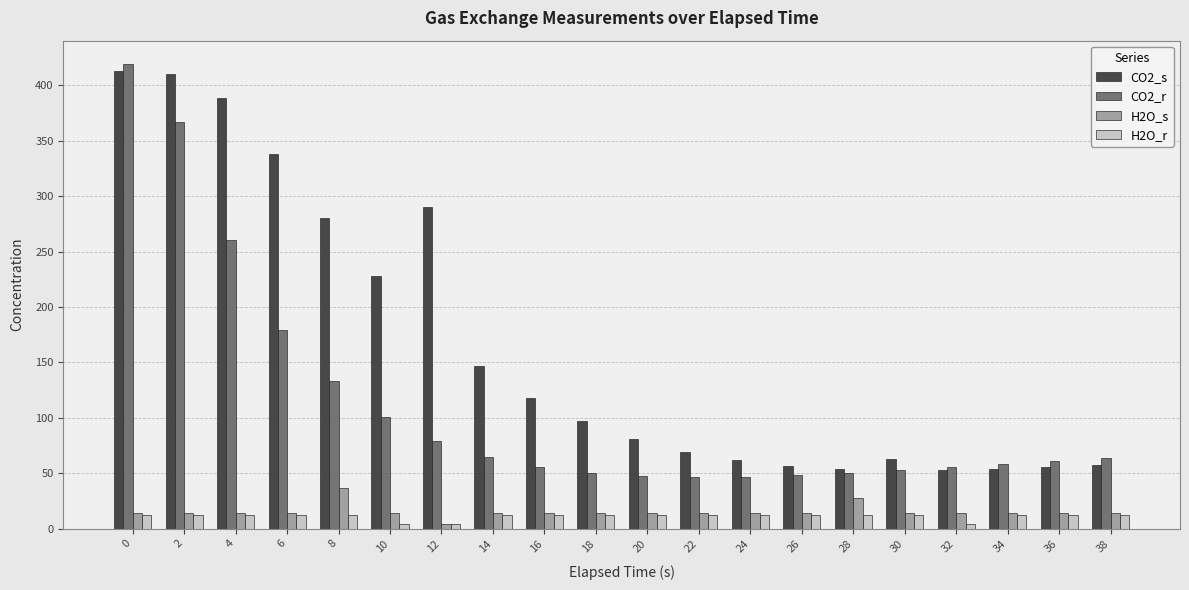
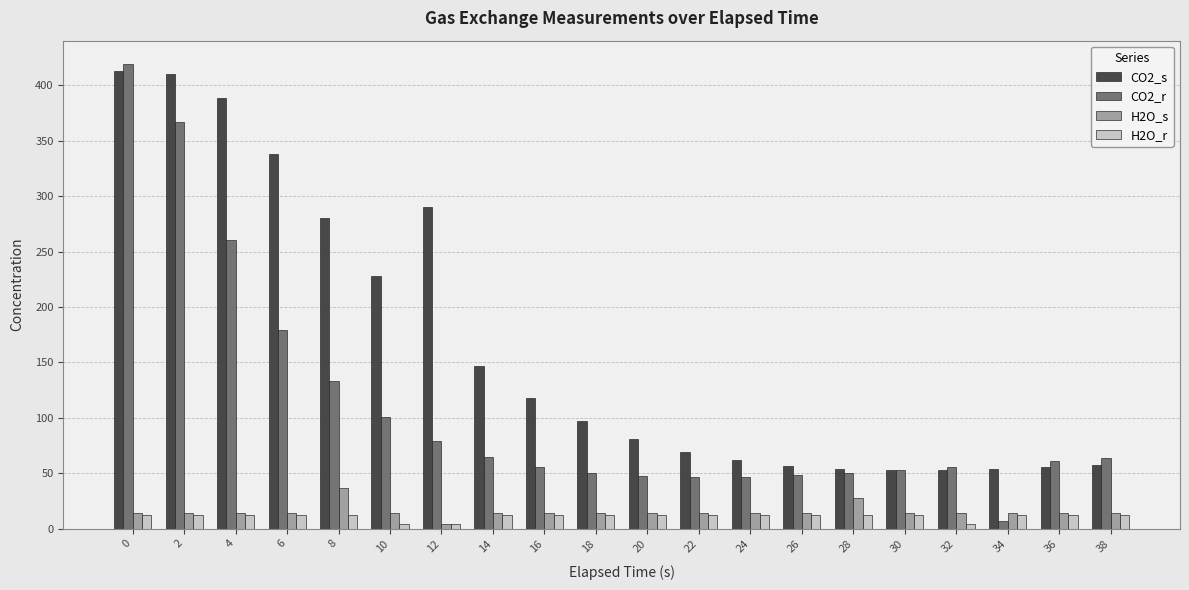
  {
    "CO2_s": {
      "0": 413,
      "2": 410,
      "4": 388,
      "6": 338,
      "8": 280,
      "10": 228,
      "12": 291,
      "14": 147,
      "16": 118,
      "18": 97,
      "20": 81,
      "22": 69,
      "24": 62,
      "26": 57,
      "28": 54,
-     "30": 63,
+     "30": 53,
      "32": 53,
      "34": 54,
      "36": 55,
      "38": 57
    },
    "CO2_r": {
      "0": 419,
      "2": 367,
      "4": 261,
      "6": 179,
      "8": 133,
      "10": 101,
      "12": 79,
      "14": 64,
      "16": 55,
      "18": 50,
      "20": 47,
      "22": 46,
      "24": 47,
      "26": 48,
      "28": 50,
      "30": 53,
      "32": 55,
-     "34": 58,
+     "34": 7,
      "36": 61,
      "38": 64
    },
    "H2O_s": {
      "0": 14,
      "2": 14,
      "4": 14,
      "6": 14,
      "8": 37,
      "10": 14,
      "12": 4,
      "14": 14,
      "16": 14,
      "18": 14,
      "20": 14,
      "22": 14,
      "24": 14,
      "26": 14,
      "28": 28,
      "30": 14,
      "32": 14,
      "34": 14,
      "36": 14,
      "38": 14
    },
    "H2O_r": {
      "0": 12,
      "2": 12,
      "4": 12,
      "6": 12,
      "8": 12,
      "10": 4,
      "12": 4,
      "14": 12,
      "16": 12,
      "18": 12,
      "20": 12,
      "22": 12,
      "24": 12,
      "26": 12,
      "28": 12,
      "30": 12,
      "32": 4,
      "34": 12,
      "36": 12,
      "38": 12
    }
  }
